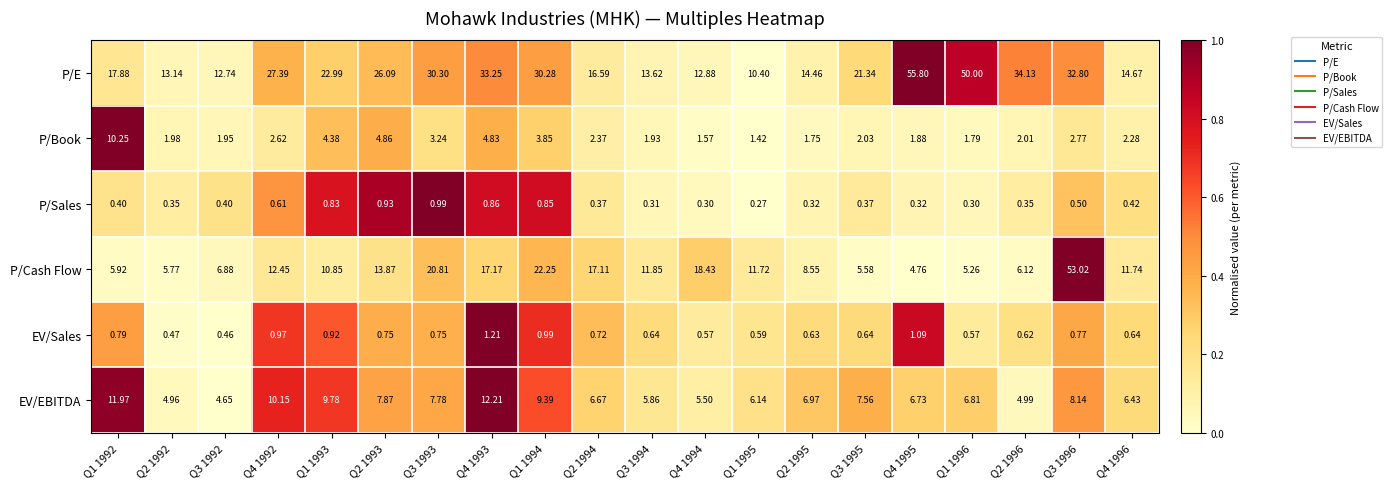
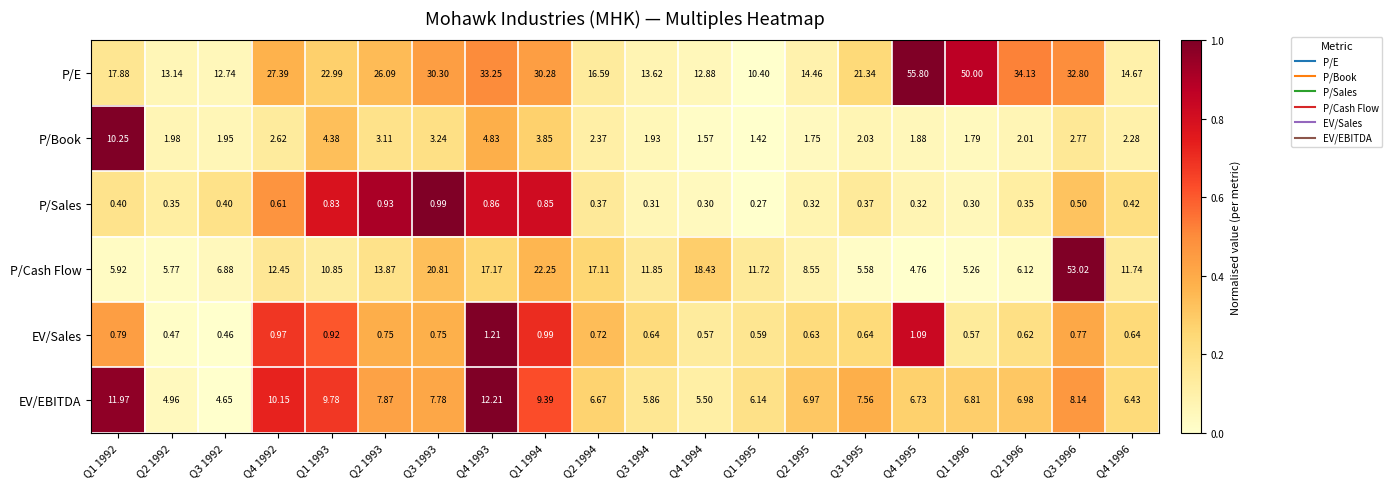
  {
    "P/E": {
      "Q1 1992": 17.88,
      "Q2 1992": 13.14,
      "Q3 1992": 12.74,
      "Q4 1992": 27.39,
      "Q1 1993": 22.99,
      "Q2 1993": 26.09,
      "Q3 1993": 30.30,
      "Q4 1993": 33.25,
      "Q1 1994": 30.28,
      "Q2 1994": 16.59,
      "Q3 1994": 13.62,
      "Q4 1994": 12.88,
      "Q1 1995": 10.40,
      "Q2 1995": 14.46,
      "Q3 1995": 21.34,
      "Q4 1995": 55.80,
      "Q1 1996": 50.00,
      "Q2 1996": 34.13,
      "Q3 1996": 32.80,
      "Q4 1996": 14.67
    },
    "P/Book": {
      "Q1 1992": 10.25,
      "Q2 1992": 1.98,
      "Q3 1992": 1.95,
      "Q4 1992": 2.62,
      "Q1 1993": 4.38,
-     "Q2 1993": 4.86,
+     "Q2 1993": 3.11,
      "Q3 1993": 3.24,
      "Q4 1993": 4.83,
      "Q1 1994": 3.85,
      "Q2 1994": 2.37,
      "Q3 1994": 1.93,
      "Q4 1994": 1.57,
      "Q1 1995": 1.42,
      "Q2 1995": 1.75,
      "Q3 1995": 2.03,
      "Q4 1995": 1.88,
      "Q1 1996": 1.79,
      "Q2 1996": 2.01,
      "Q3 1996": 2.77,
      "Q4 1996": 2.28
    },
    "P/Sales": {
      "Q1 1992": 0.40,
      "Q2 1992": 0.35,
      "Q3 1992": 0.40,
      "Q4 1992": 0.61,
      "Q1 1993": 0.83,
      "Q2 1993": 0.93,
      "Q3 1993": 0.99,
      "Q4 1993": 0.86,
      "Q1 1994": 0.85,
      "Q2 1994": 0.37,
      "Q3 1994": 0.31,
      "Q4 1994": 0.30,
      "Q1 1995": 0.27,
      "Q2 1995": 0.32,
      "Q3 1995": 0.37,
      "Q4 1995": 0.32,
      "Q1 1996": 0.30,
      "Q2 1996": 0.35,
      "Q3 1996": 0.50,
      "Q4 1996": 0.42
    },
    "P/Cash Flow": {
      "Q1 1992": 5.92,
      "Q2 1992": 5.77,
      "Q3 1992": 6.88,
      "Q4 1992": 12.45,
      "Q1 1993": 10.85,
      "Q2 1993": 13.87,
      "Q3 1993": 20.81,
      "Q4 1993": 17.17,
      "Q1 1994": 22.25,
      "Q2 1994": 17.11,
      "Q3 1994": 11.85,
      "Q4 1994": 18.43,
      "Q1 1995": 11.72,
      "Q2 1995": 8.55,
      "Q3 1995": 5.58,
      "Q4 1995": 4.76,
      "Q1 1996": 5.26,
      "Q2 1996": 6.12,
      "Q3 1996": 53.02,
      "Q4 1996": 11.74
    },
    "EV/Sales": {
      "Q1 1992": 0.79,
      "Q2 1992": 0.47,
      "Q3 1992": 0.46,
      "Q4 1992": 0.97,
      "Q1 1993": 0.92,
      "Q2 1993": 0.75,
      "Q3 1993": 0.75,
      "Q4 1993": 1.21,
      "Q1 1994": 0.99,
      "Q2 1994": 0.72,
      "Q3 1994": 0.64,
      "Q4 1994": 0.57,
      "Q1 1995": 0.59,
      "Q2 1995": 0.63,
      "Q3 1995": 0.64,
      "Q4 1995": 1.09,
      "Q1 1996": 0.57,
      "Q2 1996": 0.62,
      "Q3 1996": 0.77,
      "Q4 1996": 0.64
    },
    "EV/EBITDA": {
      "Q1 1992": 11.97,
      "Q2 1992": 4.96,
      "Q3 1992": 4.65,
      "Q4 1992": 10.15,
      "Q1 1993": 9.78,
      "Q2 1993": 7.87,
      "Q3 1993": 7.78,
      "Q4 1993": 12.21,
      "Q1 1994": 9.39,
      "Q2 1994": 6.67,
      "Q3 1994": 5.86,
      "Q4 1994": 5.50,
      "Q1 1995": 6.14,
      "Q2 1995": 6.97,
      "Q3 1995": 7.56,
      "Q4 1995": 6.73,
      "Q1 1996": 6.81,
-     "Q2 1996": 4.99,
+     "Q2 1996": 6.98,
      "Q3 1996": 8.14,
      "Q4 1996": 6.43
    }
  }
